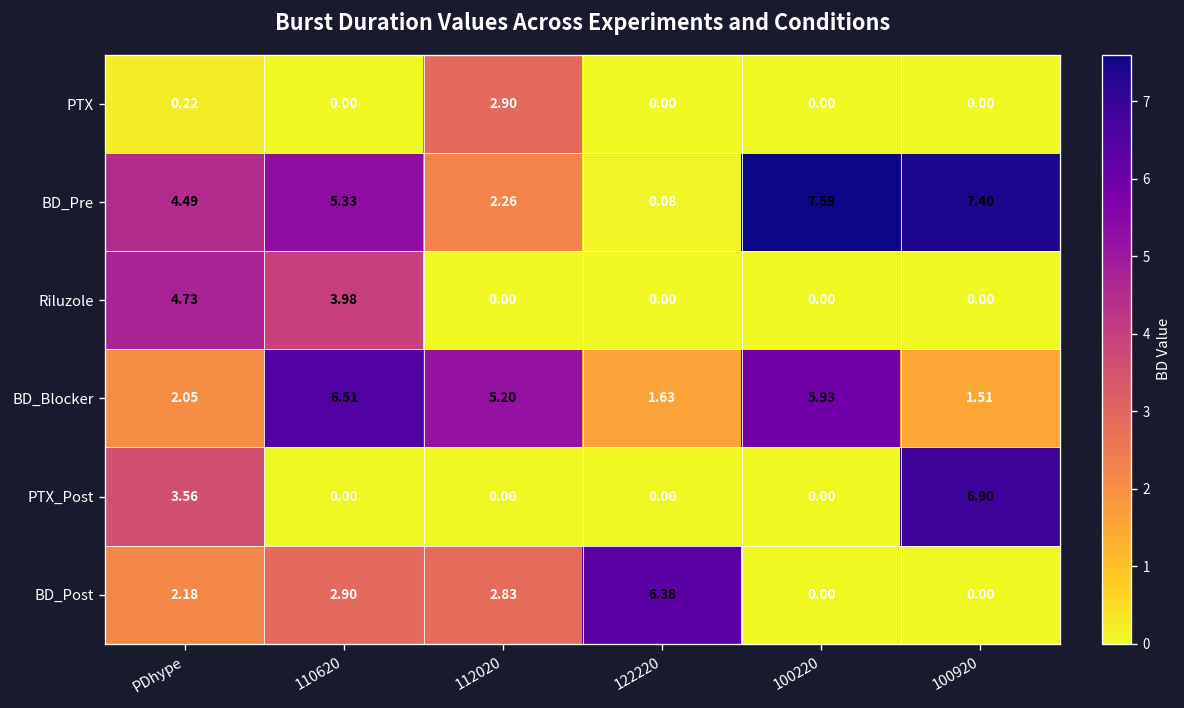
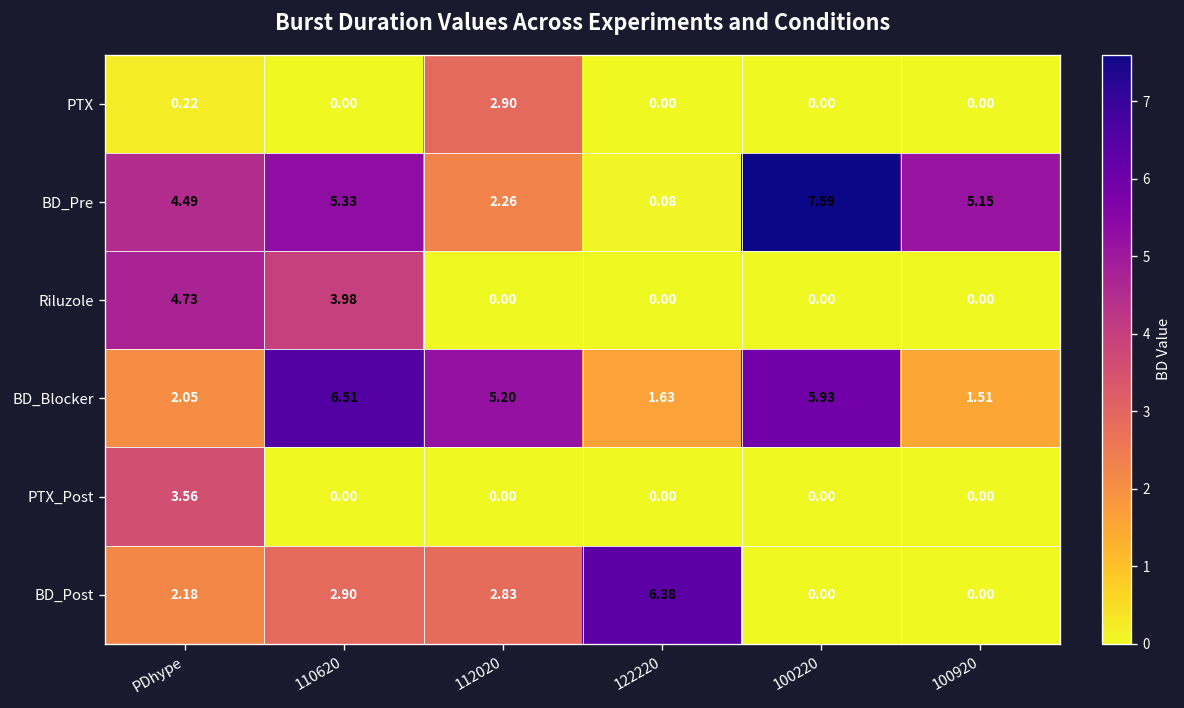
  {
    "PTX": {
      "PDhype": 0.22,
      "110620": 0.00,
      "112020": 2.90,
      "122220": 0.00,
      "100220": 0.00,
      "100920": 0.00
    },
    "BD_Pre": {
      "PDhype": 4.49,
      "110620": 5.33,
      "112020": 2.26,
      "122220": 0.08,
      "100220": 7.59,
-     "100920": 7.40
+     "100920": 5.15
    },
    "Riluzole": {
      "PDhype": 4.73,
      "110620": 3.98,
      "112020": 0.00,
      "122220": 0.00,
      "100220": 0.00,
      "100920": 0.00
    },
    "BD_Blocker": {
      "PDhype": 2.05,
      "110620": 6.51,
      "112020": 5.20,
      "122220": 1.63,
      "100220": 5.93,
      "100920": 1.51
    },
    "PTX_Post": {
      "PDhype": 3.56,
      "110620": 0.00,
      "112020": 0.00,
      "122220": 0.00,
      "100220": 0.00,
-     "100920": 6.90
+     "100920": 0.00
    },
    "BD_Post": {
      "PDhype": 2.18,
      "110620": 2.90,
      "112020": 2.83,
      "122220": 6.38,
      "100220": 0.00,
      "100920": 0.00
    }
  }
